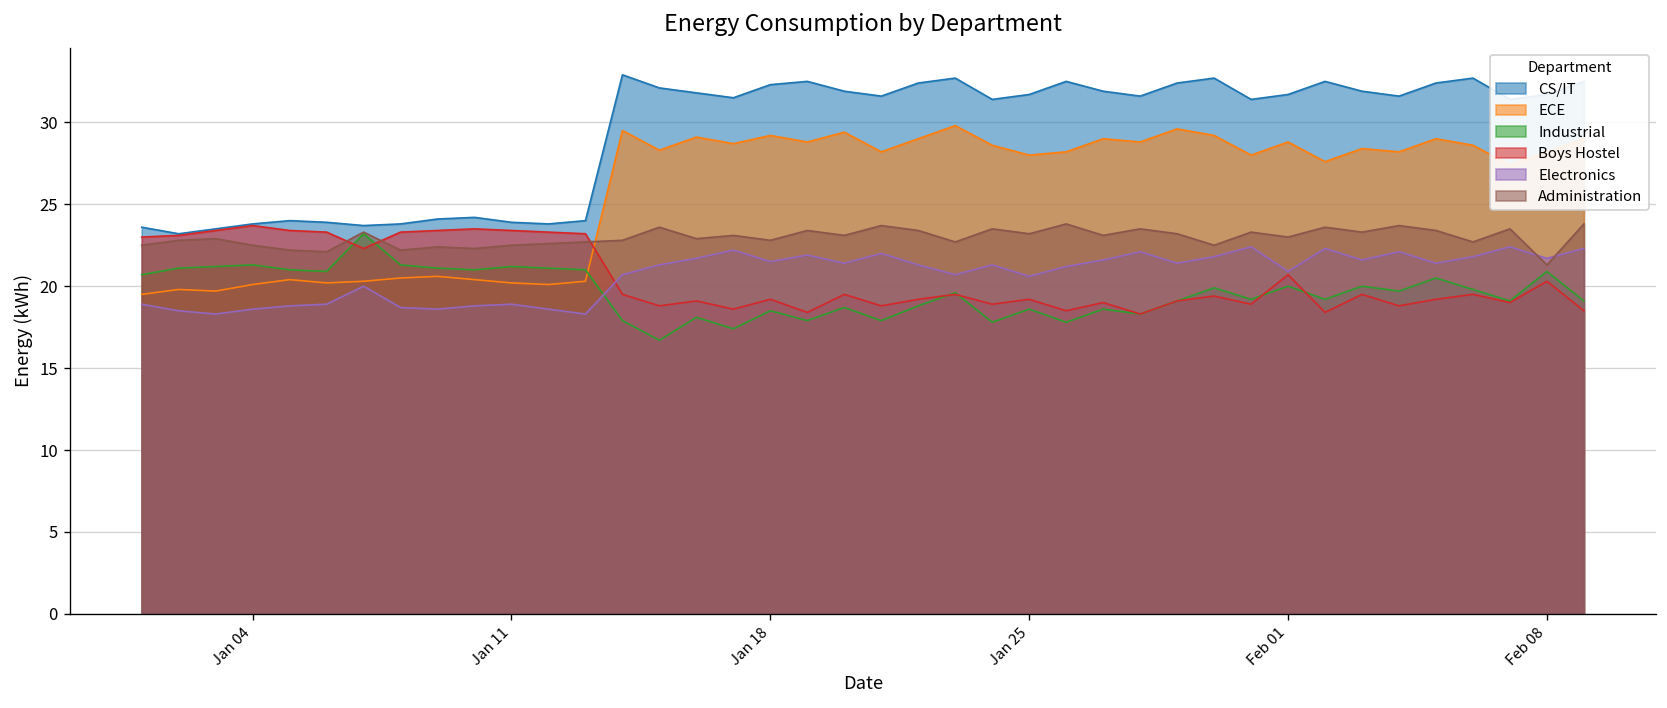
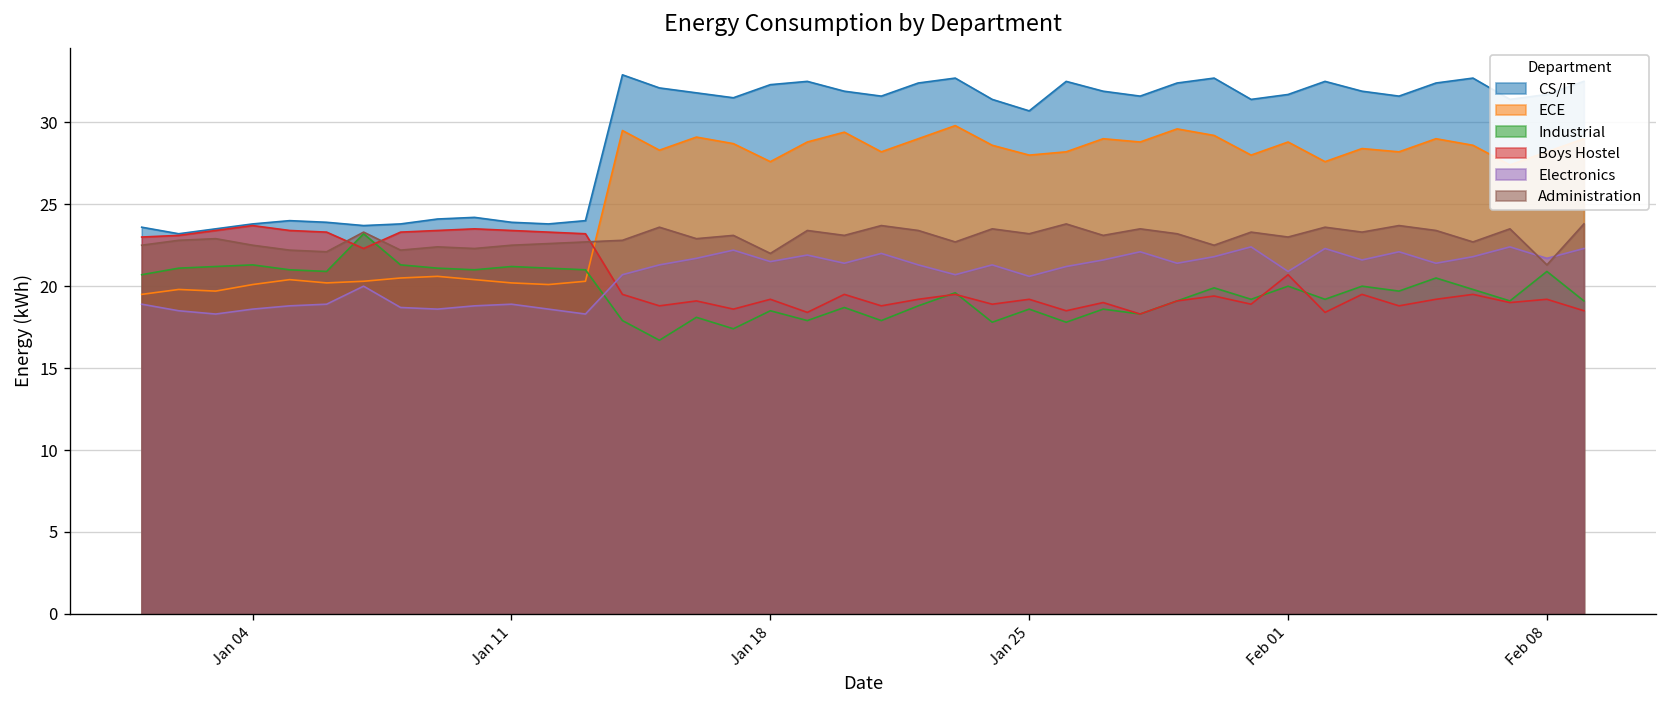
  {
    "CS/IT": {
      "Jan 11": 23.9,
      "Jan 18": 32.3,
-     "Jan 25": 31.7,
+     "Jan 25": 30.7,
      "Feb 01": 31.7
    },
    "ECE": {
      "Jan 04": 20.1,
      "Jan 11": 20.2,
-     "Jan 18": 29.2,
+     "Jan 18": 27.6,
      "Jan 25": 28.0,
      "Feb 01": 28.8
    },
    "Industrial": {
      "Jan 04": 21.3,
      "Jan 11": 21.2,
      "Jan 18": 18.5,
      "Jan 25": 18.6,
      "Feb 01": 20.0,
      "Feb 08": 20.9
    },
    "Boys Hostel": {
      "Jan 11": 23.4,
      "Jan 18": 19.2,
      "Jan 25": 19.2,
      "Feb 01": 20.7,
-     "Feb 08": 20.3
+     "Feb 08": 19.2
    },
    "Electronics": {
      "Jan 04": 18.6,
      "Jan 11": 18.9,
      "Jan 18": 21.5,
      "Jan 25": 20.6,
      "Feb 01": 20.9,
      "Feb 08": 21.7
    },
    "Administration": {
      "Jan 04": 22.5,
      "Jan 11": 22.5,
-     "Jan 18": 22.8,
+     "Jan 18": 22.0,
      "Jan 25": 23.2,
      "Feb 01": 23.0,
      "Feb 08": 21.3
    }
  }
